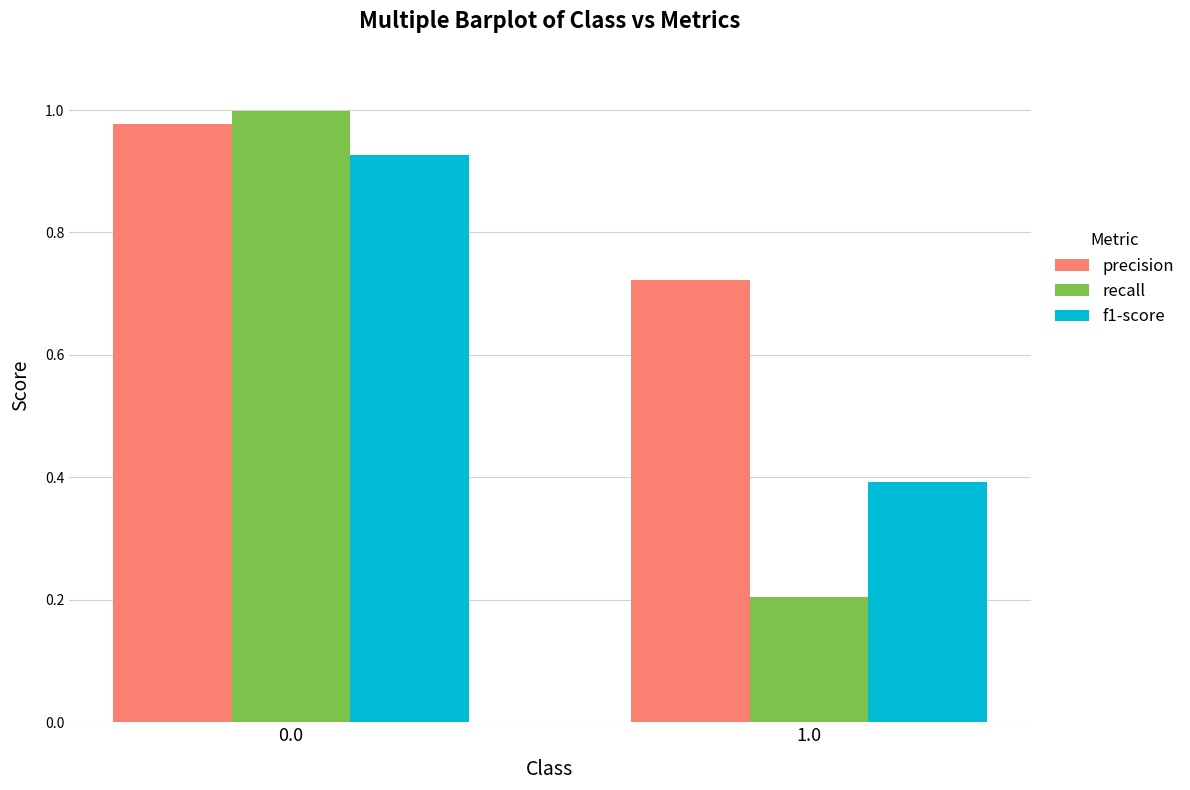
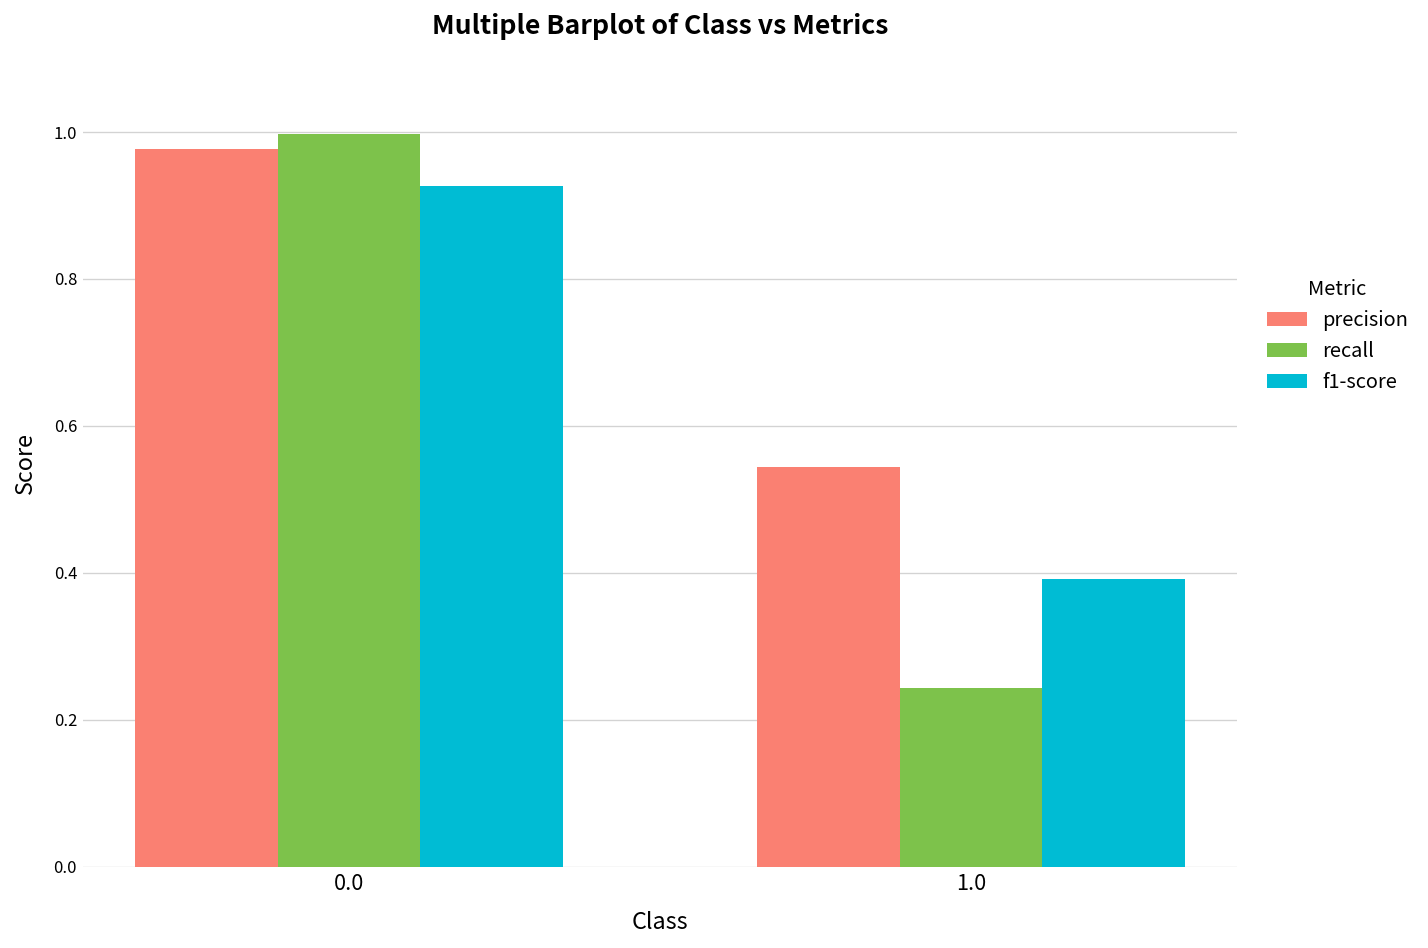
  {
    "precision": {
      "0.0": 0.98,
-     "1.0": 0.72
+     "1.0": 0.54
    },
    "recall": {
      "0.0": 1.00,
-     "1.0": 0.20
+     "1.0": 0.24
    },
    "f1-score": {
      "0.0": 0.93,
      "1.0": 0.39
    }
  }
